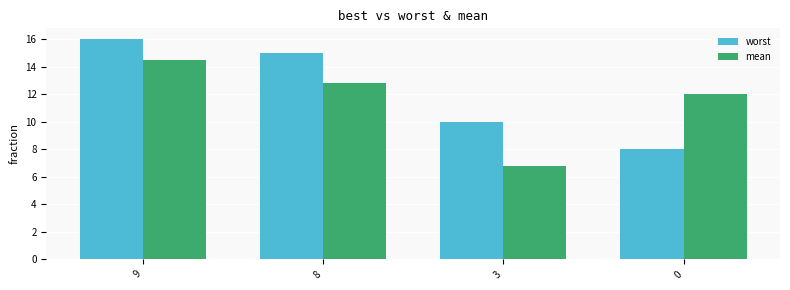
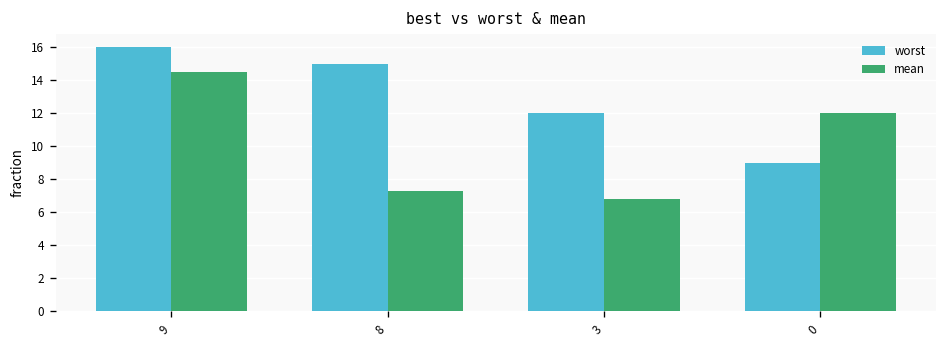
  {
    "worst": {
      "9": 16,
      "8": 15,
-     "3": 10,
-     "0": 8
+     "3": 12,
+     "0": 9
    },
    "mean": {
      "9": 14.5,
-     "8": 12.8,
+     "8": 7.3,
      "3": 6.8,
      "0": 12.0
    }
  }
